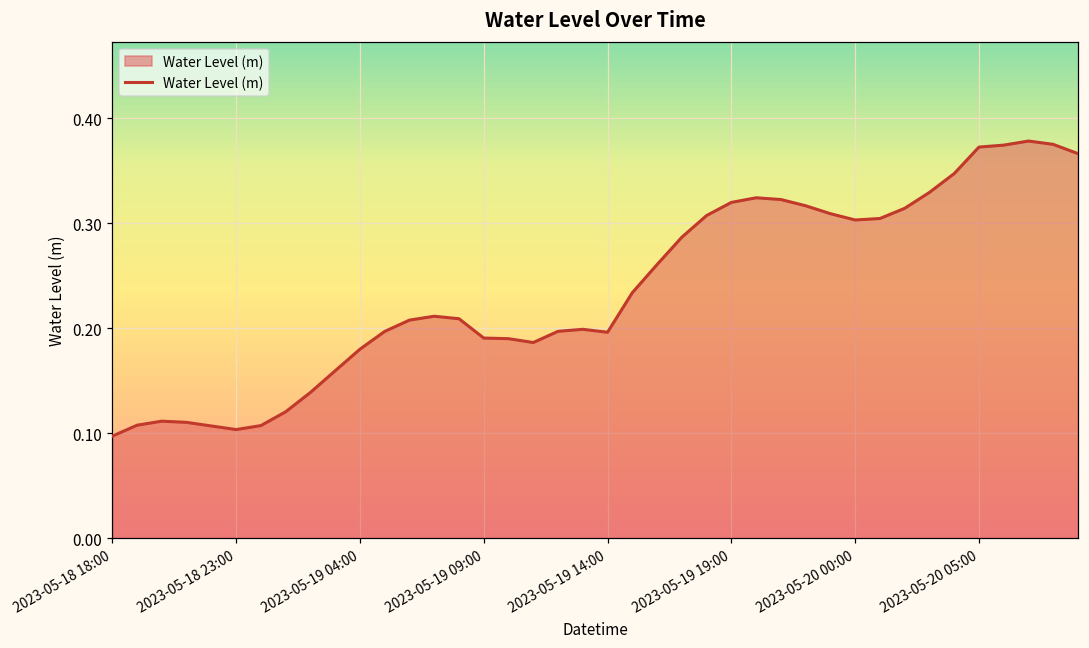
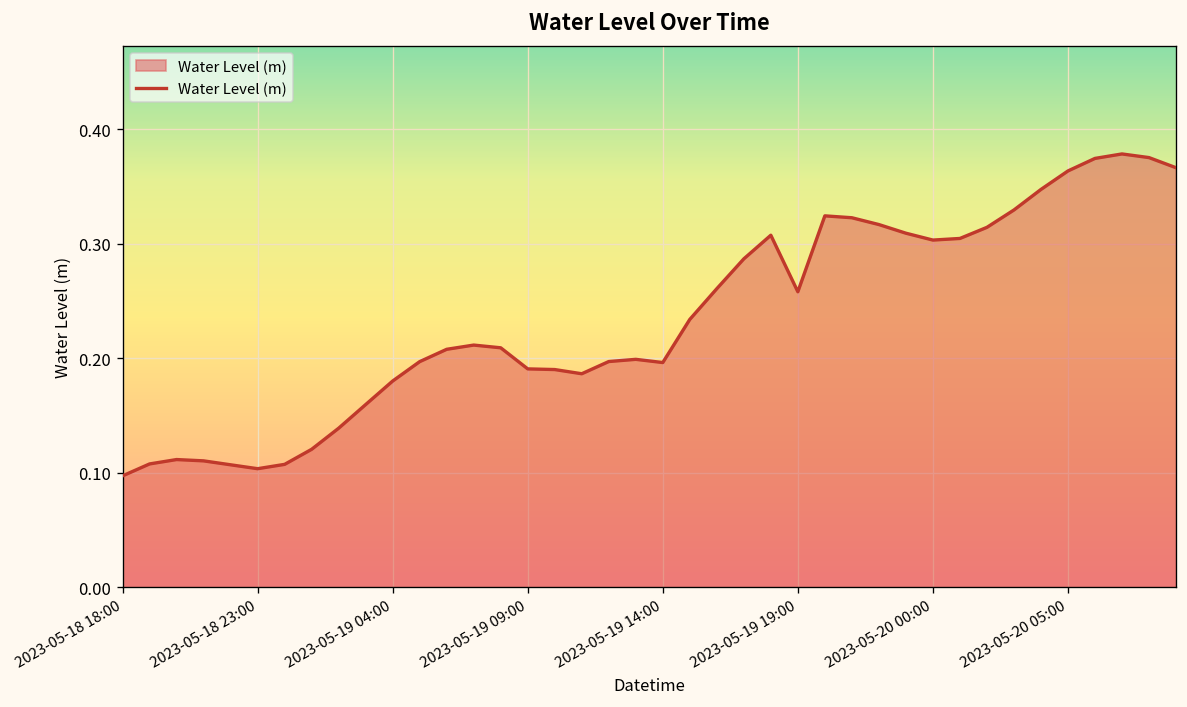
  {
    "2023-05-18 18:00": 0.10,
    "2023-05-18 23:00": 0.10,
    "2023-05-19 04:00": 0.18,
    "2023-05-19 09:00": 0.19,
    "2023-05-19 14:00": 0.20,
-   "2023-05-19 19:00": 0.32,
+   "2023-05-19 19:00": 0.26,
    "2023-05-20 00:00": 0.30,
-   "2023-05-20 05:00": 0.37
+   "2023-05-20 05:00": 0.36
  }
